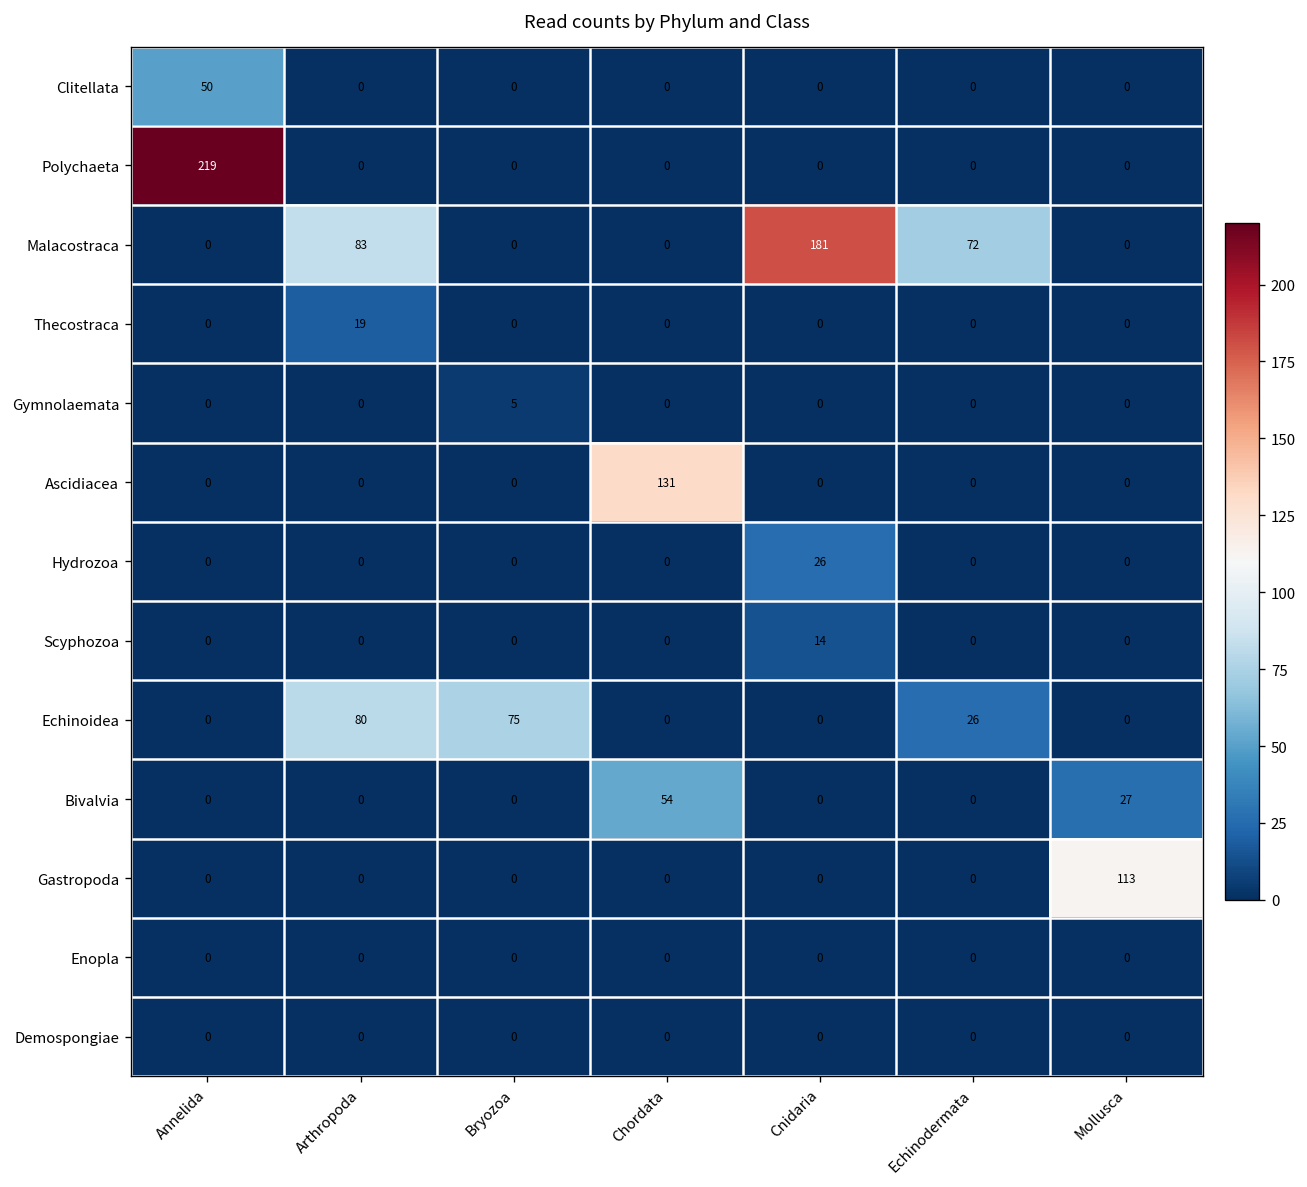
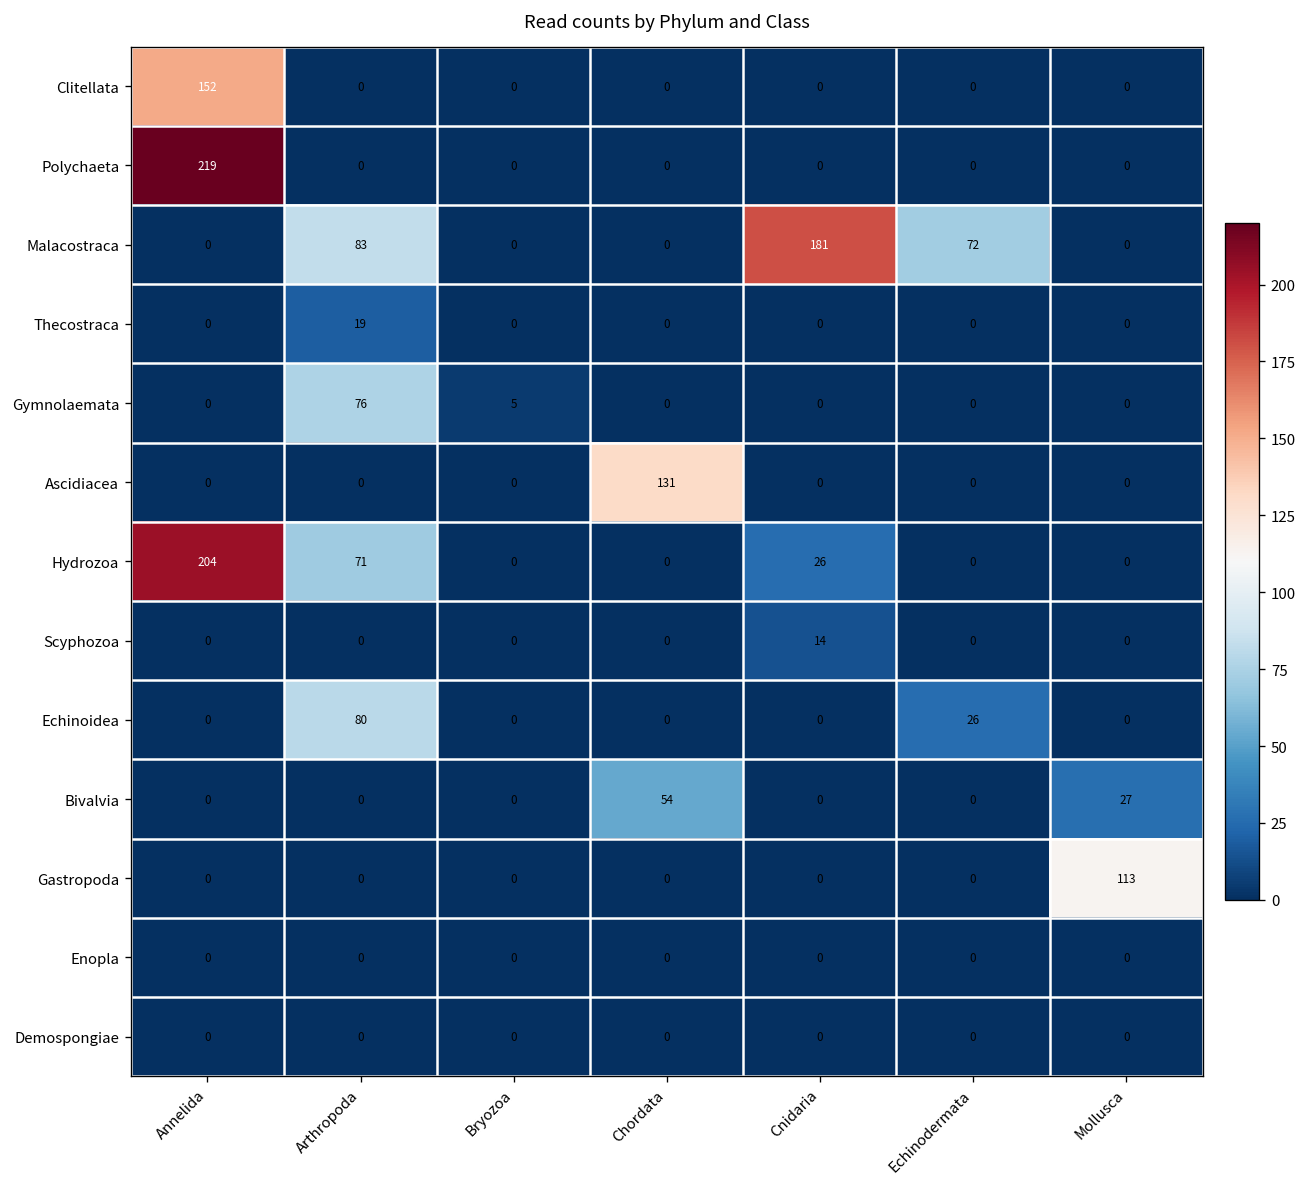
  {
    "Clitellata": {
-     "Annelida": 50,
+     "Annelida": 152,
      "Arthropoda": 0,
      "Bryozoa": 0,
      "Chordata": 0,
      "Cnidaria": 0,
      "Echinodermata": 0,
      "Mollusca": 0
    },
    "Polychaeta": {
      "Annelida": 219,
      "Arthropoda": 0,
      "Bryozoa": 0,
      "Chordata": 0,
      "Cnidaria": 0,
      "Echinodermata": 0,
      "Mollusca": 0
    },
    "Malacostraca": {
      "Annelida": 0,
      "Arthropoda": 83,
      "Bryozoa": 0,
      "Chordata": 0,
      "Cnidaria": 181,
      "Echinodermata": 72,
      "Mollusca": 0
    },
    "Thecostraca": {
      "Annelida": 0,
      "Arthropoda": 19,
      "Bryozoa": 0,
      "Chordata": 0,
      "Cnidaria": 0,
      "Echinodermata": 0,
      "Mollusca": 0
    },
    "Gymnolaemata": {
      "Annelida": 0,
-     "Arthropoda": 0,
+     "Arthropoda": 76,
      "Bryozoa": 5,
      "Chordata": 0,
      "Cnidaria": 0,
      "Echinodermata": 0,
      "Mollusca": 0
    },
    "Ascidiacea": {
      "Annelida": 0,
      "Arthropoda": 0,
      "Bryozoa": 0,
      "Chordata": 131,
      "Cnidaria": 0,
      "Echinodermata": 0,
      "Mollusca": 0
    },
    "Hydrozoa": {
-     "Annelida": 0,
-     "Arthropoda": 0,
+     "Annelida": 204,
+     "Arthropoda": 71,
      "Bryozoa": 0,
      "Chordata": 0,
      "Cnidaria": 26,
      "Echinodermata": 0,
      "Mollusca": 0
    },
    "Scyphozoa": {
      "Annelida": 0,
      "Arthropoda": 0,
      "Bryozoa": 0,
      "Chordata": 0,
      "Cnidaria": 14,
      "Echinodermata": 0,
      "Mollusca": 0
    },
    "Echinoidea": {
      "Annelida": 0,
      "Arthropoda": 80,
-     "Bryozoa": 75,
+     "Bryozoa": 0,
      "Chordata": 0,
      "Cnidaria": 0,
      "Echinodermata": 26,
      "Mollusca": 0
    },
    "Bivalvia": {
      "Annelida": 0,
      "Arthropoda": 0,
      "Bryozoa": 0,
      "Chordata": 54,
      "Cnidaria": 0,
      "Echinodermata": 0,
      "Mollusca": 27
    },
    "Gastropoda": {
      "Annelida": 0,
      "Arthropoda": 0,
      "Bryozoa": 0,
      "Chordata": 0,
      "Cnidaria": 0,
      "Echinodermata": 0,
      "Mollusca": 113
    },
    "Enopla": {
      "Annelida": 0,
      "Arthropoda": 0,
      "Bryozoa": 0,
      "Chordata": 0,
      "Cnidaria": 0,
      "Echinodermata": 0,
      "Mollusca": 0
    },
    "Demospongiae": {
      "Annelida": 0,
      "Arthropoda": 0,
      "Bryozoa": 0,
      "Chordata": 0,
      "Cnidaria": 0,
      "Echinodermata": 0,
      "Mollusca": 0
    }
  }
